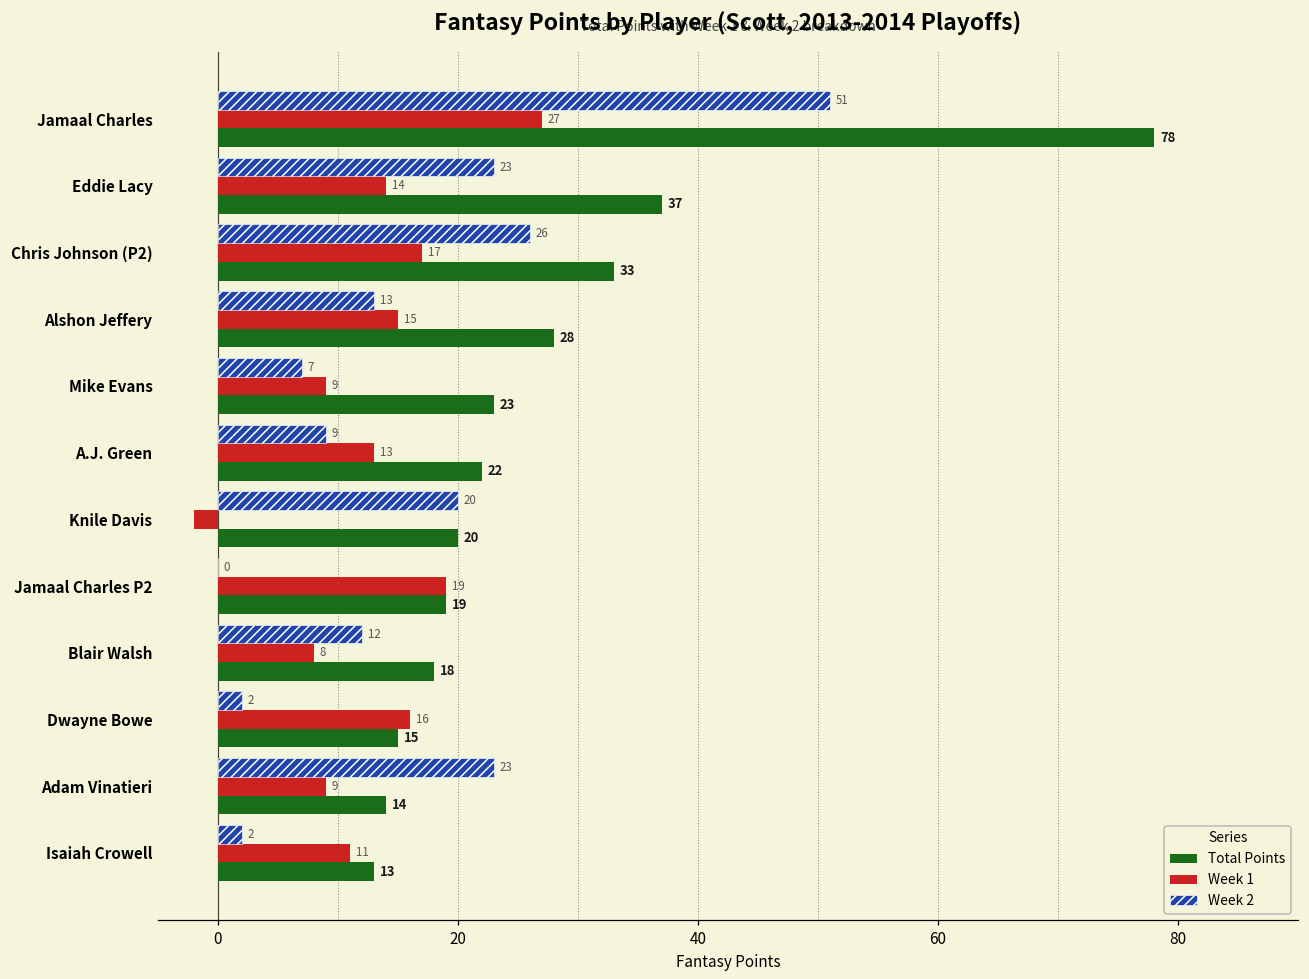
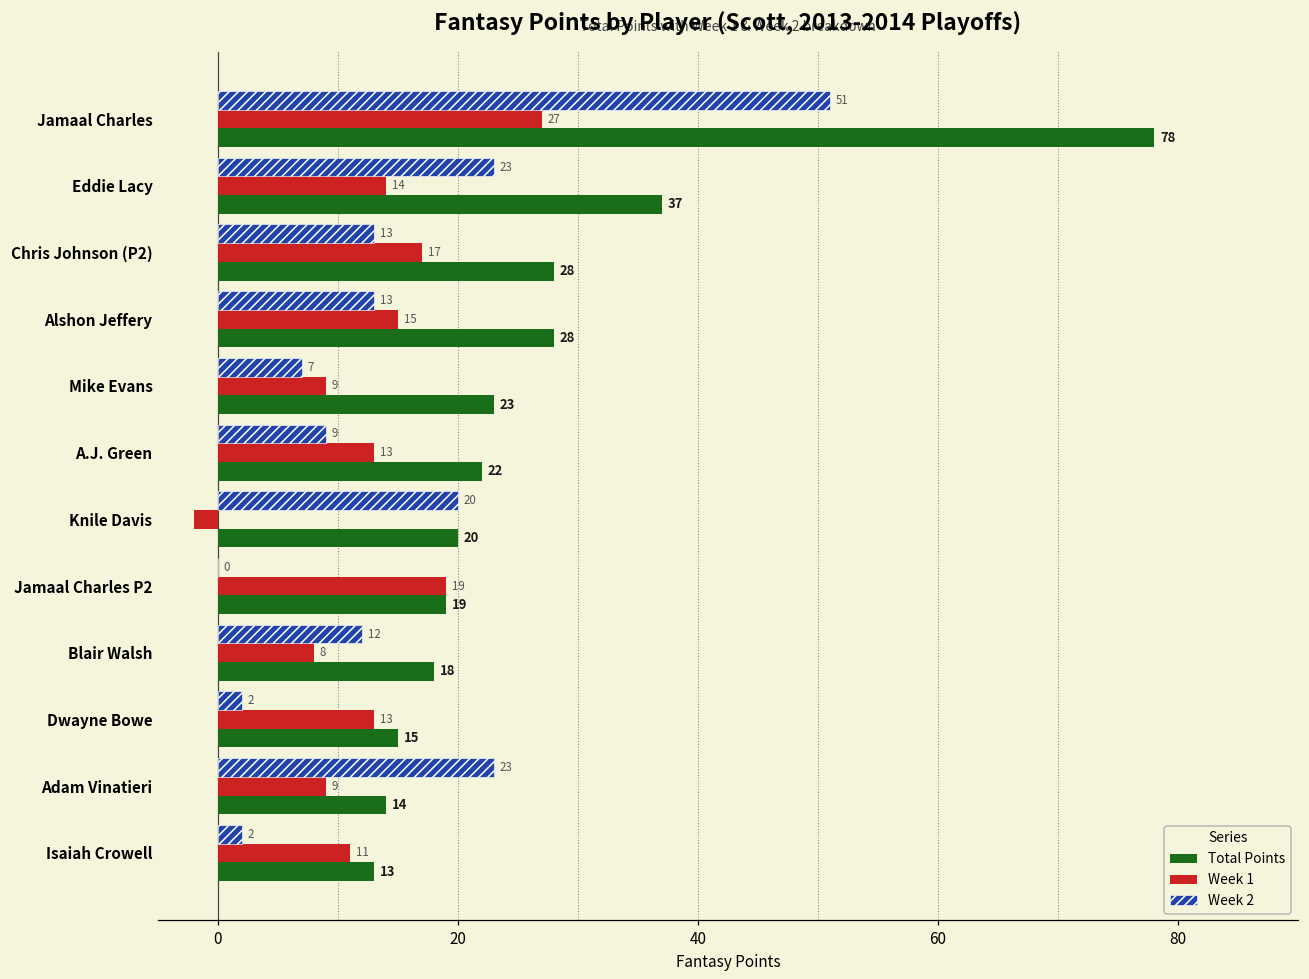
  {
    "Total Points": {
      "Jamaal Charles": 78,
      "Eddie Lacy": 37,
-     "Chris Johnson (P2)": 33,
+     "Chris Johnson (P2)": 28,
      "Alshon Jeffery": 28,
      "Mike Evans": 23,
      "A.J. Green": 22,
      "Knile Davis": 20,
      "Jamaal Charles P2": 19,
      "Blair Walsh": 18,
      "Dwayne Bowe": 15,
      "Adam Vinatieri": 14,
      "Isaiah Crowell": 13
    },
    "Week 1": {
      "Jamaal Charles": 27,
      "Eddie Lacy": 14,
      "Chris Johnson (P2)": 17,
      "Alshon Jeffery": 15,
      "Mike Evans": 9,
      "A.J. Green": 13,
      "Jamaal Charles P2": 19,
      "Blair Walsh": 8,
-     "Dwayne Bowe": 16,
+     "Dwayne Bowe": 13,
      "Adam Vinatieri": 9,
      "Isaiah Crowell": 11
    },
    "Week 2": {
      "Jamaal Charles": 51,
      "Eddie Lacy": 23,
-     "Chris Johnson (P2)": 26,
+     "Chris Johnson (P2)": 13,
      "Alshon Jeffery": 13,
      "Mike Evans": 7,
      "A.J. Green": 9,
      "Knile Davis": 20,
      "Jamaal Charles P2": 0,
      "Blair Walsh": 12,
      "Dwayne Bowe": 2,
      "Adam Vinatieri": 23,
      "Isaiah Crowell": 2
    }
  }
